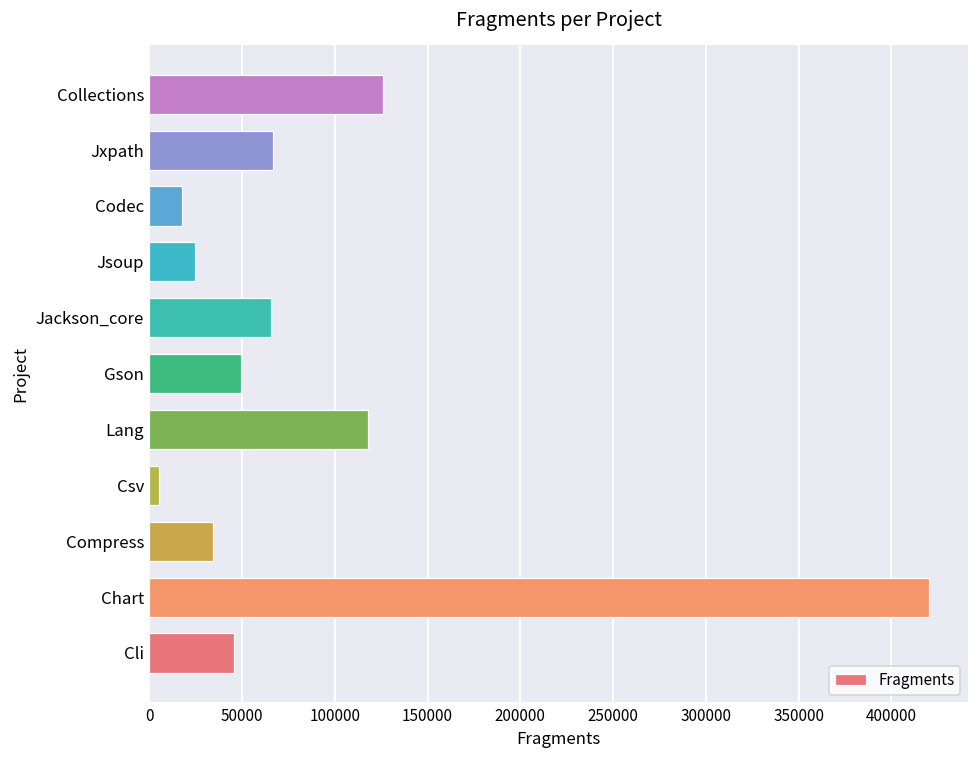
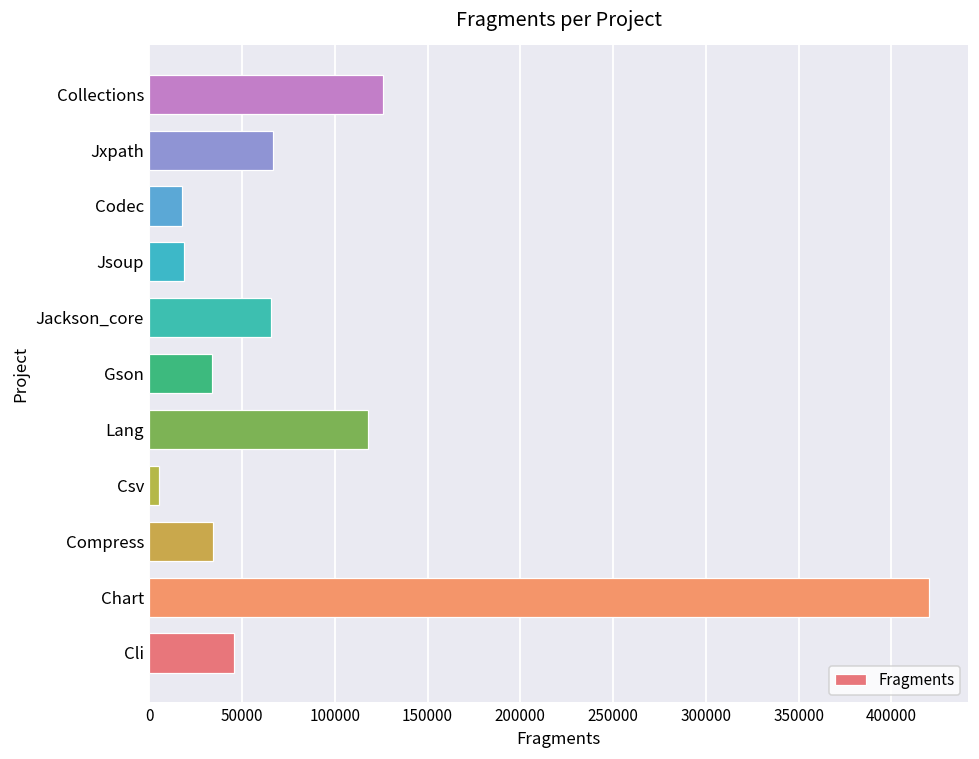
  {
    "Collections": 126000,
    "Jxpath": 67000,
    "Codec": 17000,
-   "Jsoup": 25000,
+   "Jsoup": 19000,
    "Jackson_core": 66000,
-   "Gson": 49000,
+   "Gson": 34000,
    "Lang": 118000,
    "Csv": 5000,
    "Compress": 34000,
    "Chart": 420000,
    "Cli": 46000
  }
